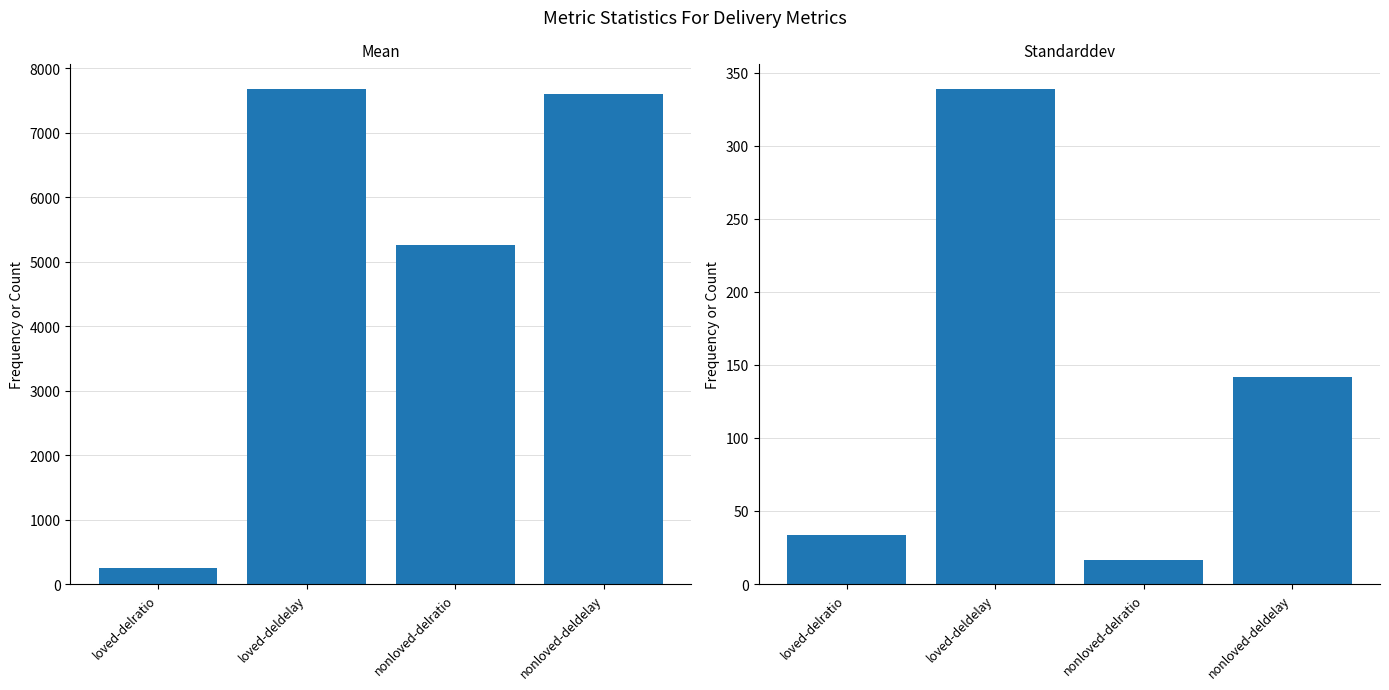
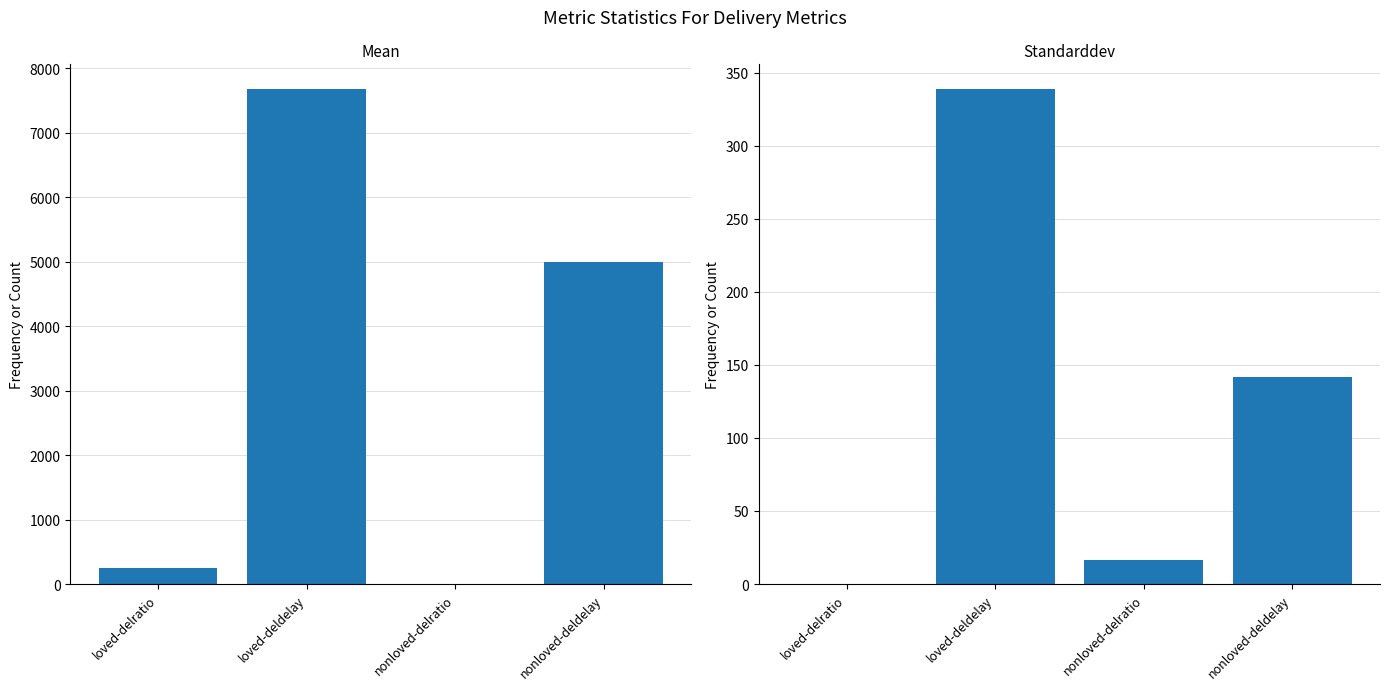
  {
    "Mean": {
      "loved-delratio": 300,
      "loved-deldelay": 7700,
-     "nonloved-delratio": 5300,
-     "nonloved-deldelay": 7600
+     "nonloved-delratio": 0,
+     "nonloved-deldelay": 5000
    },
    "Standarddev": {
-     "loved-delratio": 33,
+     "loved-delratio": 0,
      "loved-deldelay": 339,
      "nonloved-delratio": 16,
      "nonloved-deldelay": 142
    }
  }
